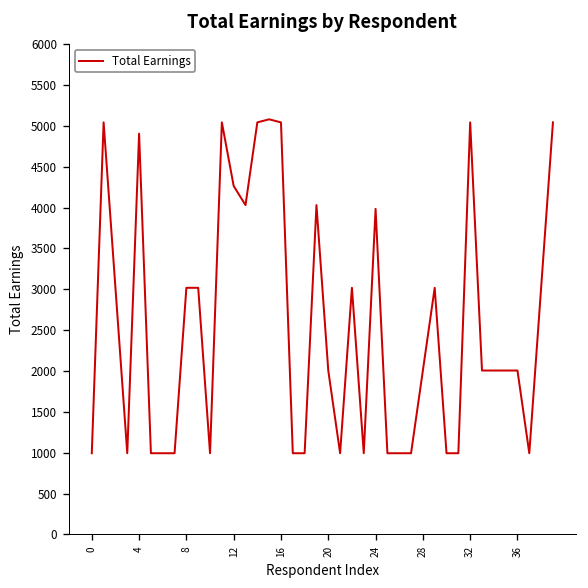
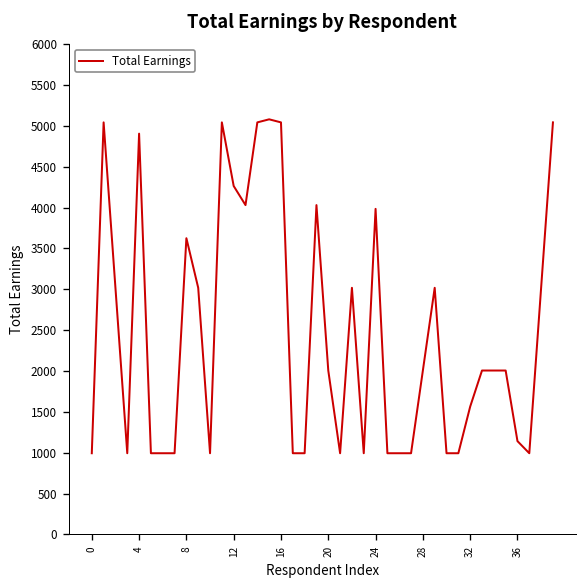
  {
    "0": 1000,
    "4": 4900,
-   "8": 3000,
+   "8": 3600,
    "12": 4300,
    "16": 5000,
    "20": 2000,
    "24": 4000,
    "28": 2000,
-   "32": 5000,
-   "36": 2000
+   "32": 1600,
+   "36": 1100
  }
